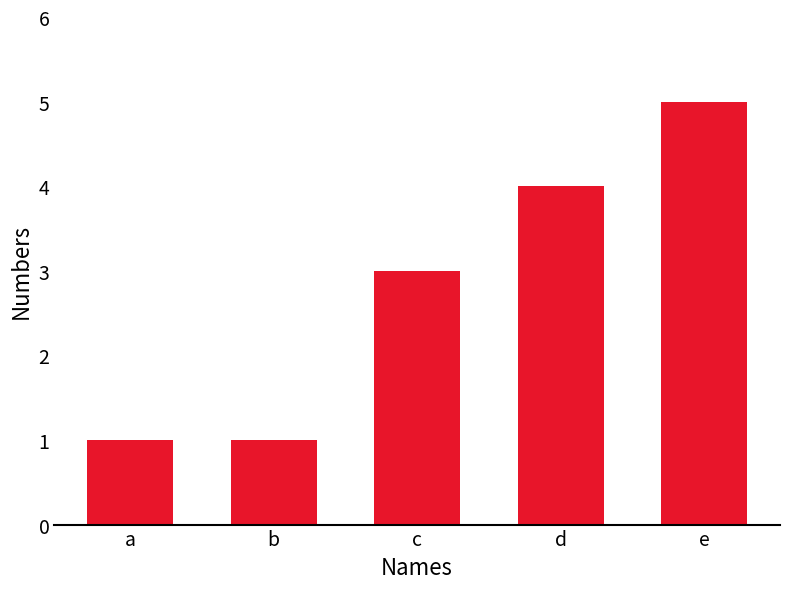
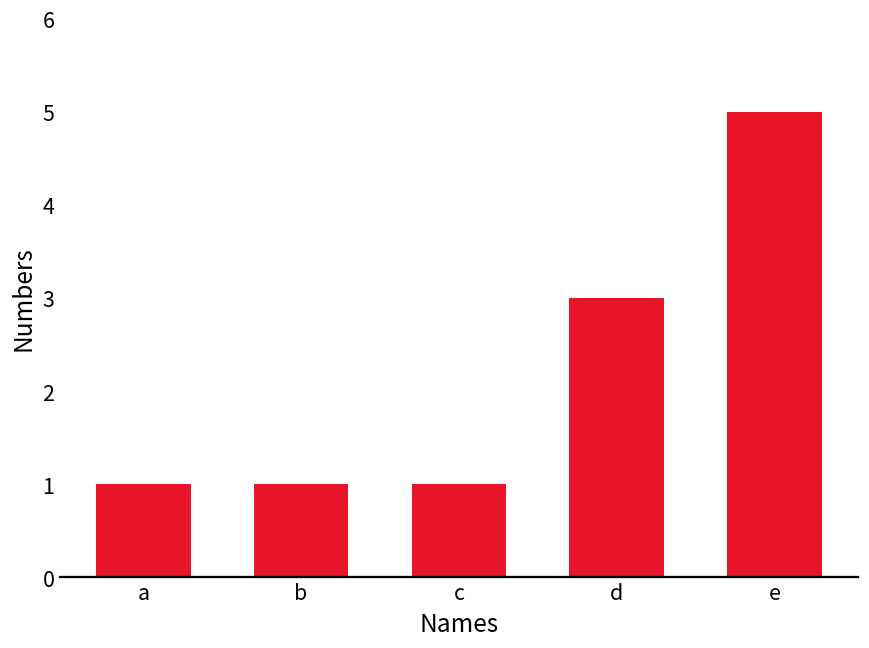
  {
    "a": 1,
    "b": 1,
-   "c": 3,
-   "d": 4,
+   "c": 1,
+   "d": 3,
    "e": 5
  }
